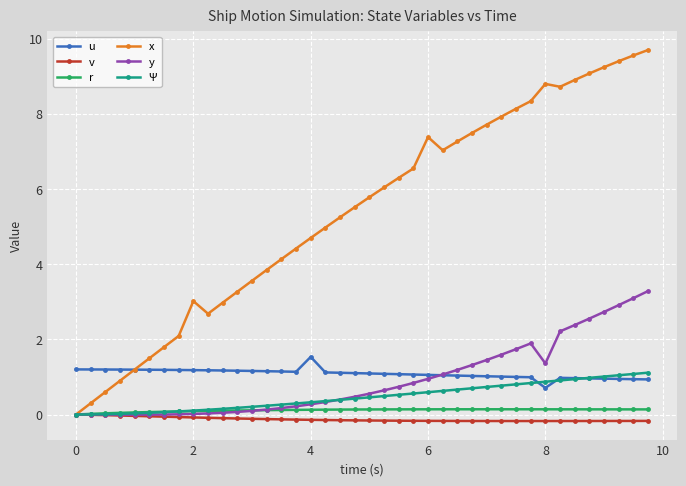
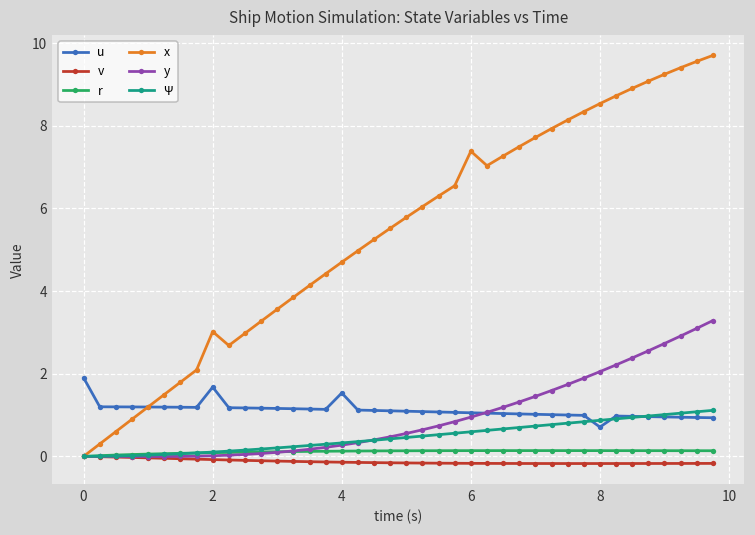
  {
    "u": {
-     "0": 1.2,
-     "2": 1.2,
+     "0": 1.9,
+     "2": 1.7,
      "4": 1.5,
      "6": 1.1,
      "8": 0.7
    },
    "v": {
      "2": -0.1,
      "4": -0.1,
      "6": -0.2,
      "8": -0.2
    },
    "x": {
      "2": 3.0,
      "4": 4.7,
      "6": 7.4,
-     "8": 8.8
+     "8": 8.5
    },
    "y": {
      "2": 0.0,
      "6": 0.9,
-     "8": 1.4
+     "8": 2.0
    }
  }
